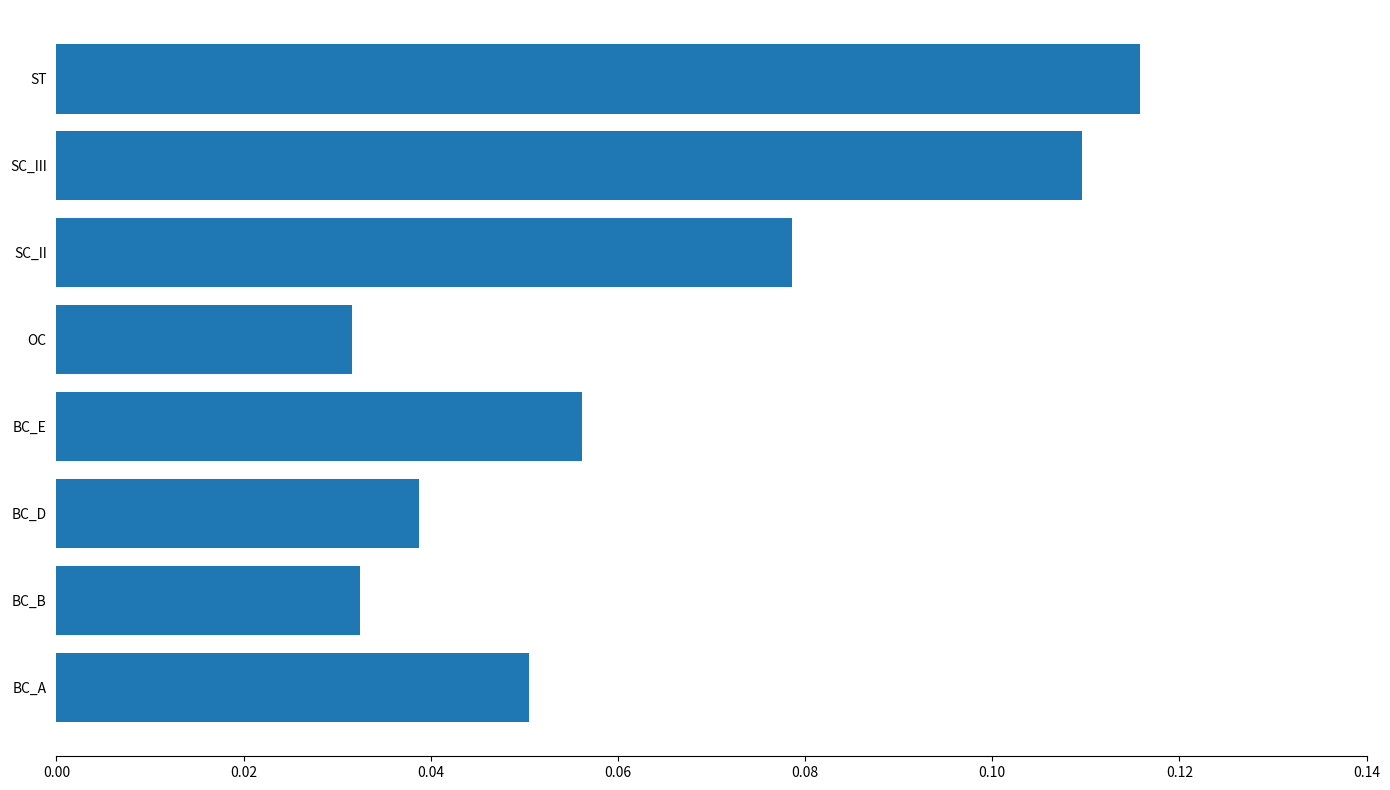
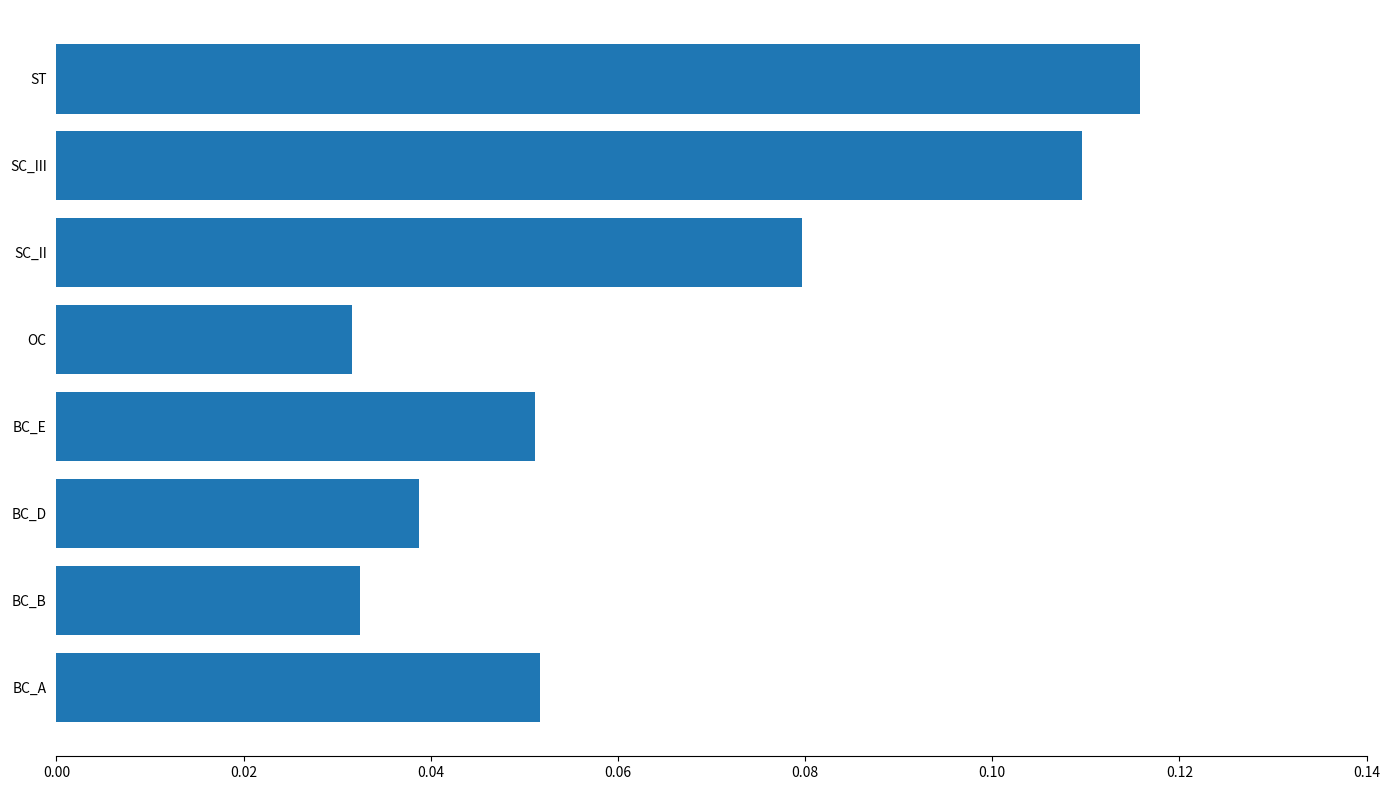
  {
    "ST": 0.116,
    "SC_III": 0.110,
-   "SC_II": 0.079,
+   "SC_II": 0.080,
    "OC": 0.032,
-   "BC_E": 0.056,
+   "BC_E": 0.051,
    "BC_D": 0.039,
    "BC_B": 0.032,
-   "BC_A": 0.050
+   "BC_A": 0.052
  }
